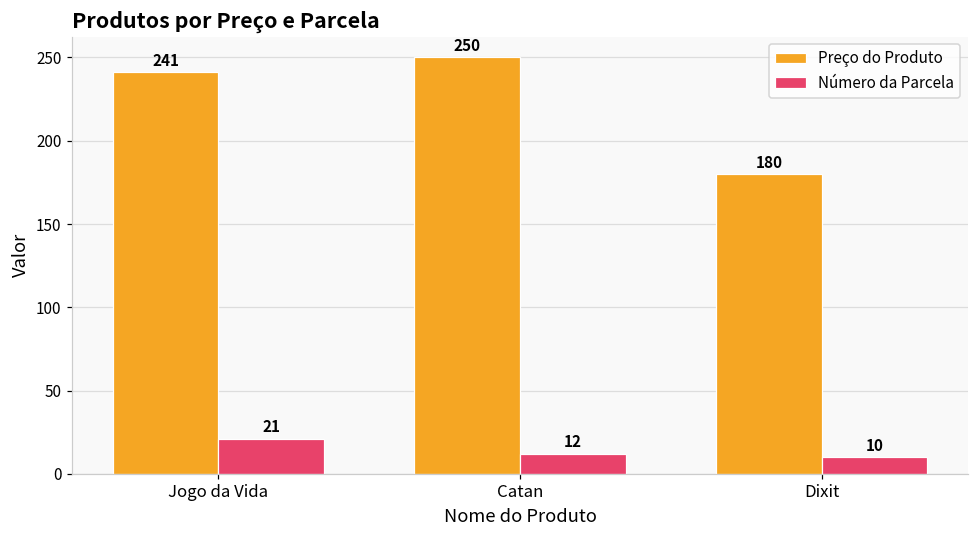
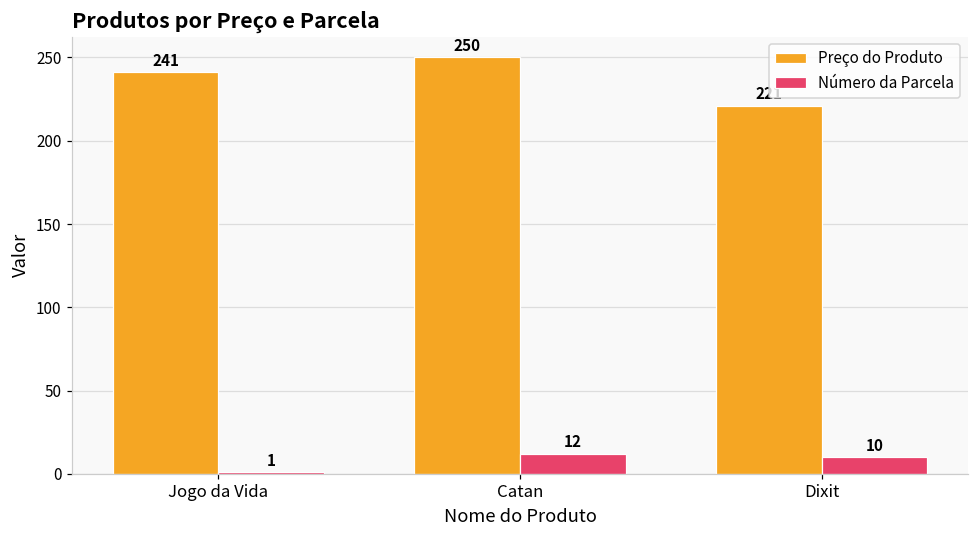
  {
    "Preço do Produto": {
-     "Dixit": 180
+     "Dixit": 221
    },
    "Número da Parcela": {
-     "Jogo da Vida": 21,
+     "Jogo da Vida": 1,
      "Catan": 12,
      "Dixit": 10
    }
  }
